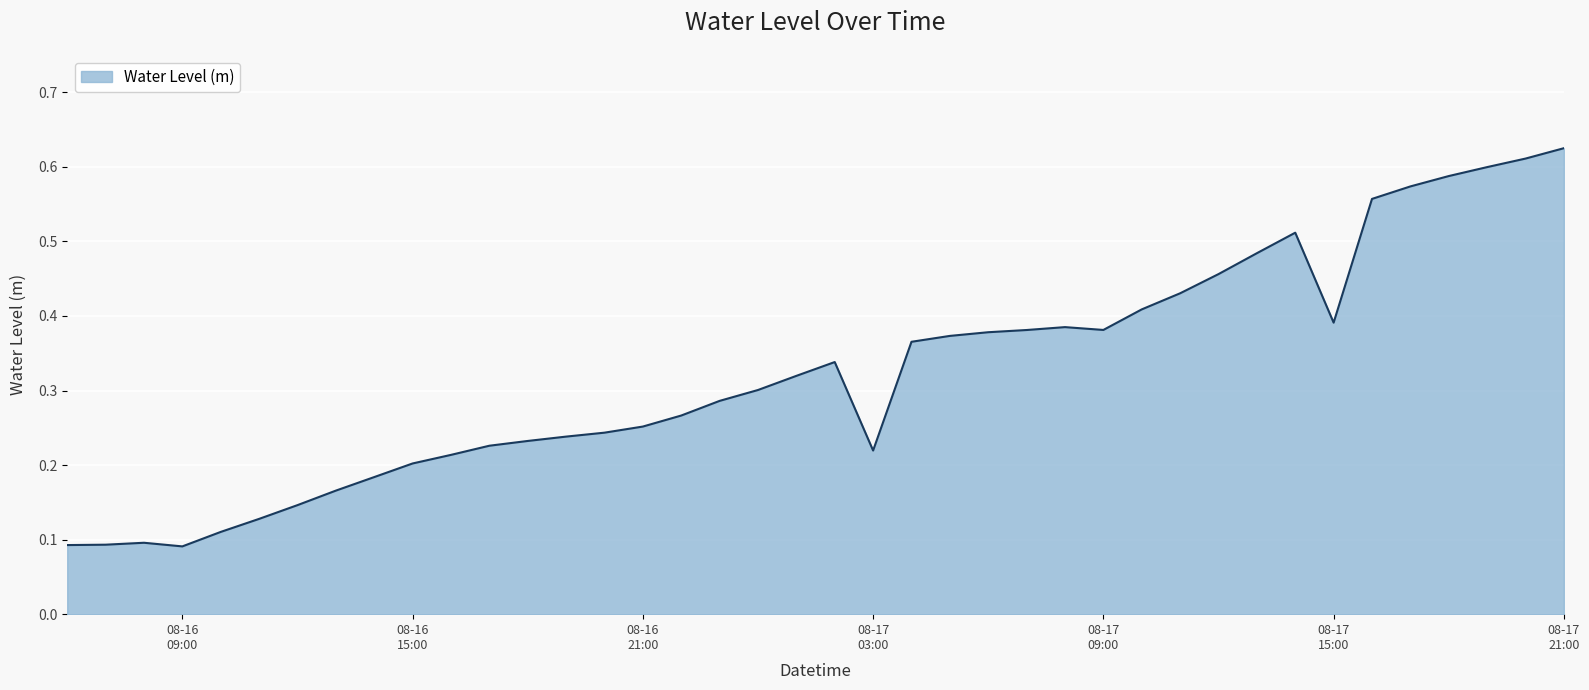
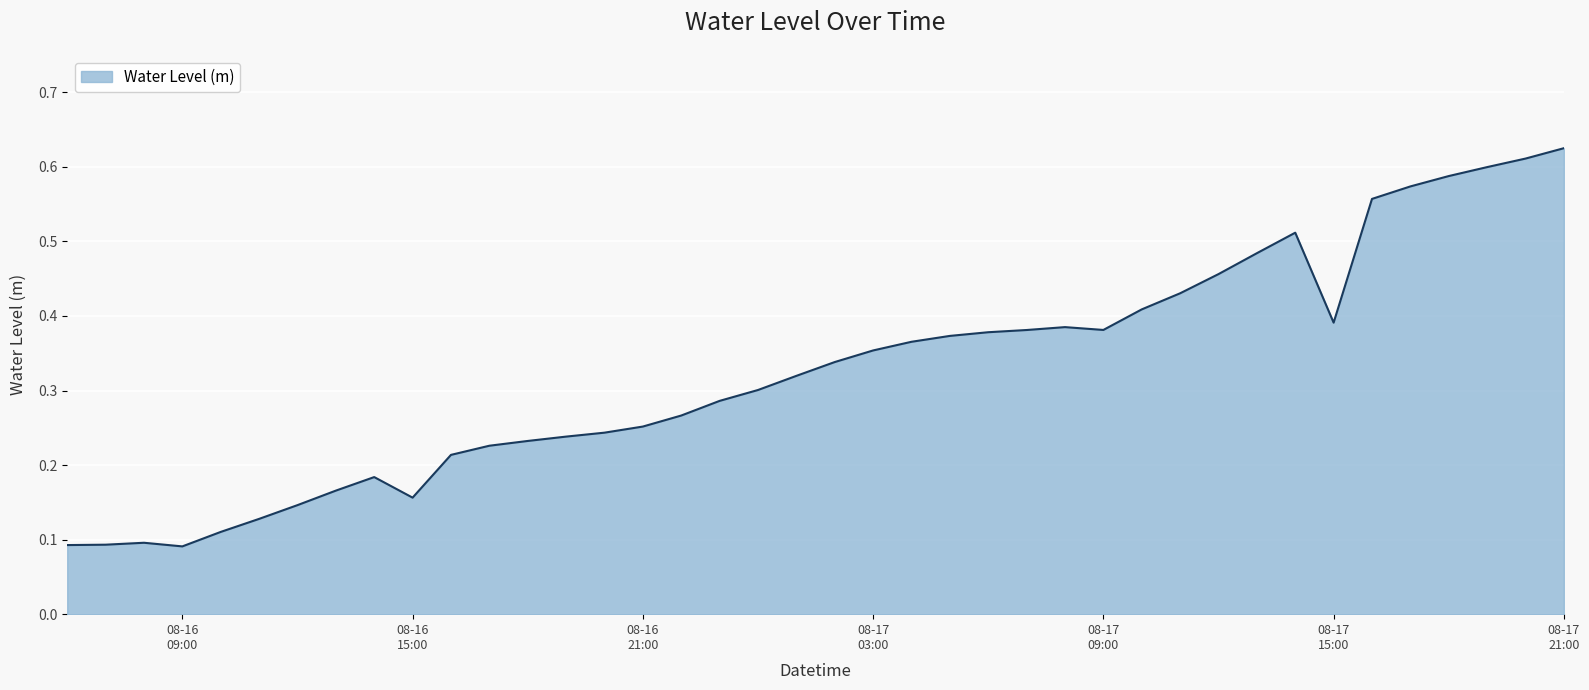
  {
    "08-16 09:00": 0.09,
-   "08-16 15:00": 0.20,
+   "08-16 15:00": 0.16,
    "08-16 21:00": 0.25,
-   "08-17 03:00": 0.22,
+   "08-17 03:00": 0.35,
    "08-17 09:00": 0.38,
    "08-17 15:00": 0.39,
    "08-17 21:00": 0.62
  }
